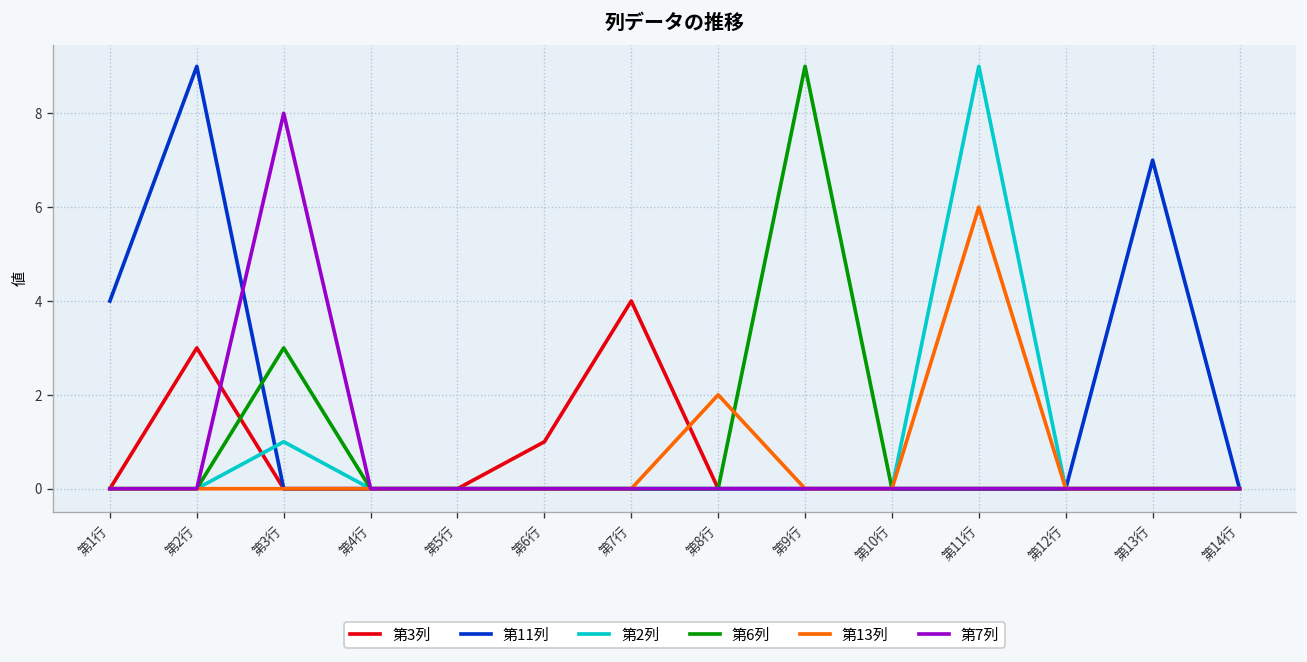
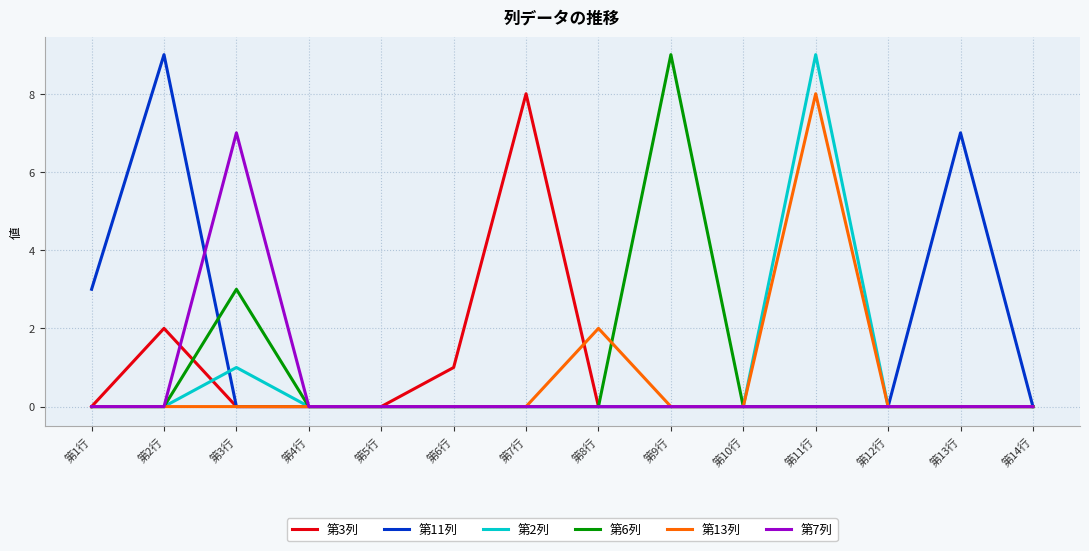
  {
    "第3列": {
-     "第2行": 3,
+     "第2行": 2,
      "第6行": 1,
-     "第7行": 4
+     "第7行": 8
    },
    "第11列": {
-     "第1行": 4,
+     "第1行": 3,
      "第2行": 9,
      "第13行": 7
    },
    "第2列": {
      "第3行": 1,
      "第11行": 9
    },
    "第6列": {
      "第3行": 3,
      "第9行": 9
    },
    "第13列": {
      "第8行": 2,
-     "第11行": 6
+     "第11行": 8
    },
    "第7列": {
-     "第3行": 8
+     "第3行": 7
    }
  }
